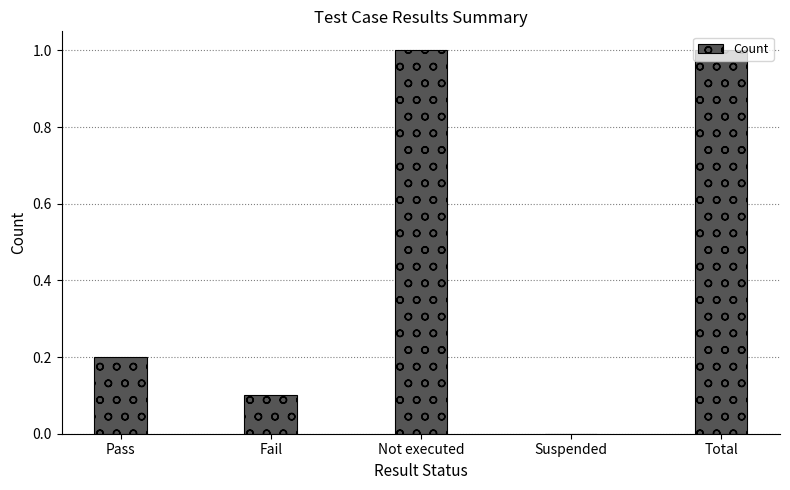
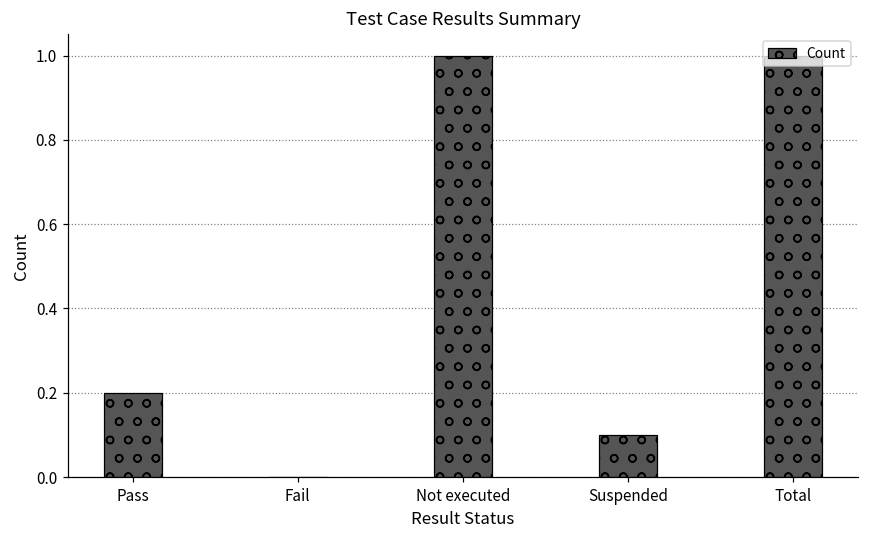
  {
    "Pass": 0.2,
-   "Fail": 0.1,
+   "Fail": 0.0,
    "Not executed": 1.0,
-   "Suspended": 0.0
+   "Suspended": 0.1
  }
